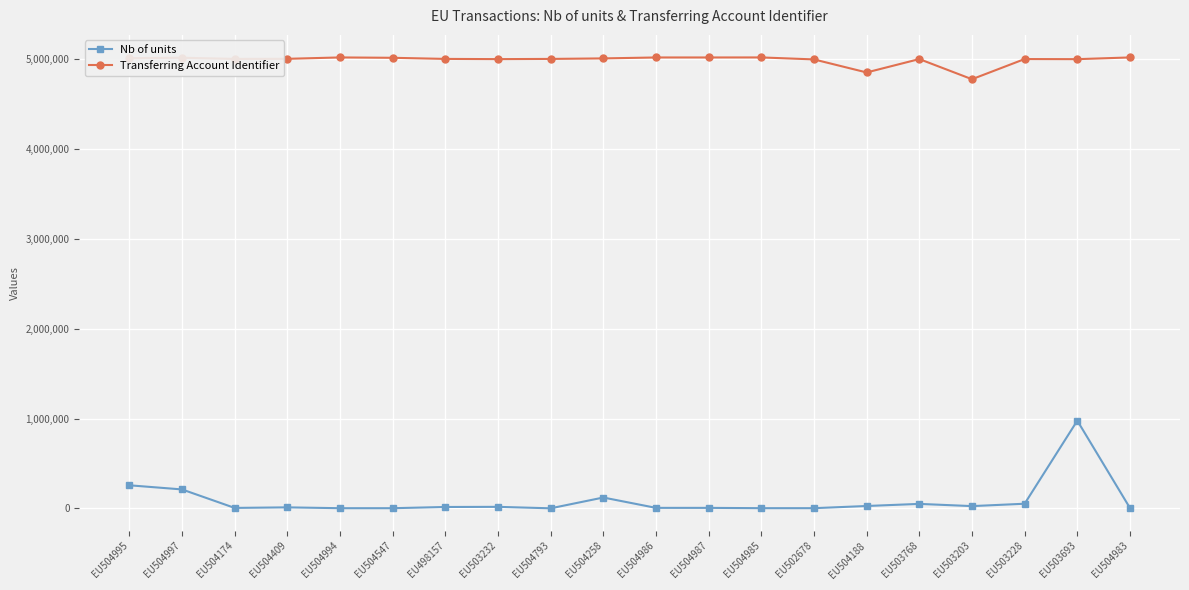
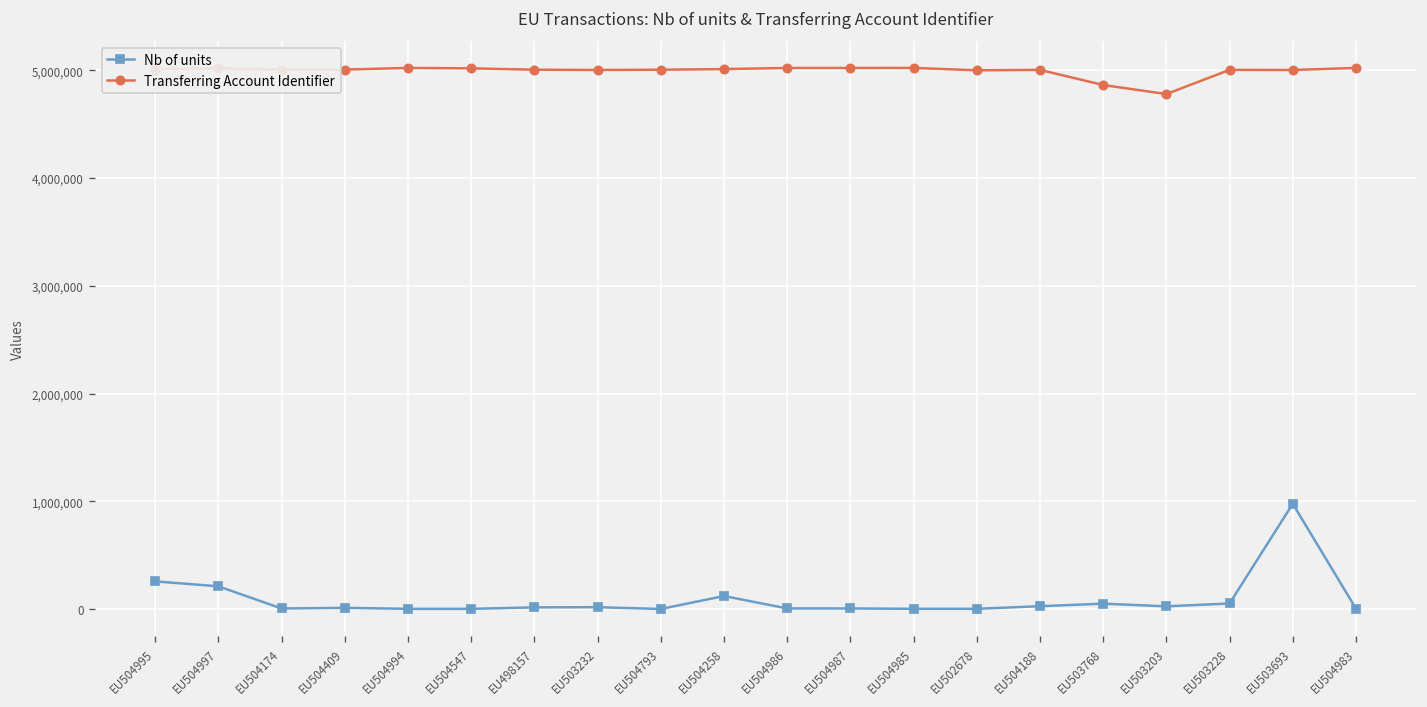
  {
    "Nb of units": {
      "EU504995": "300,000",
      "EU504997": "200,000",
      "EU504174": "0",
      "EU504409": "0",
      "EU504994": "0",
      "EU504547": "0",
      "EU498157": "0",
      "EU503232": "0",
      "EU504793": "0",
      "EU504258": "100,000",
      "EU504986": "0",
      "EU504987": "0",
      "EU504985": "0",
      "EU502678": "0",
      "EU504188": "0",
      "EU503768": "0",
      "EU503203": "0",
      "EU503228": "100,000",
      "EU503693": "1,000,000",
      "EU504983": "0"
    },
    "Transferring Account Identifier": {
      "EU504409": "5,000,000",
      "EU504994": "5,000,000",
      "EU504547": "5,000,000",
      "EU498157": "5,000,000",
      "EU503232": "5,000,000",
      "EU504793": "5,000,000",
      "EU504258": "5,000,000",
      "EU504986": "5,000,000",
      "EU504987": "5,000,000",
      "EU504985": "5,000,000",
      "EU502678": "5,000,000",
-     "EU504188": "4,900,000",
-     "EU503768": "5,000,000",
+     "EU504188": "5,000,000",
+     "EU503768": "4,900,000",
      "EU503203": "4,800,000",
      "EU503228": "5,000,000",
      "EU503693": "5,000,000",
      "EU504983": "5,000,000"
    }
  }
